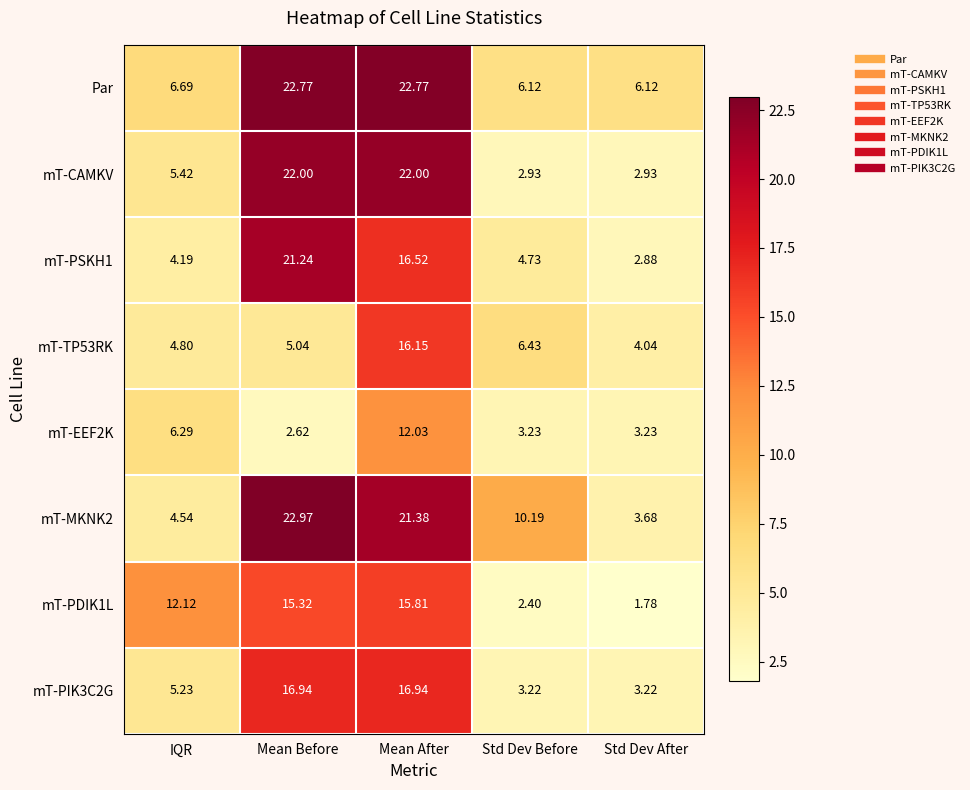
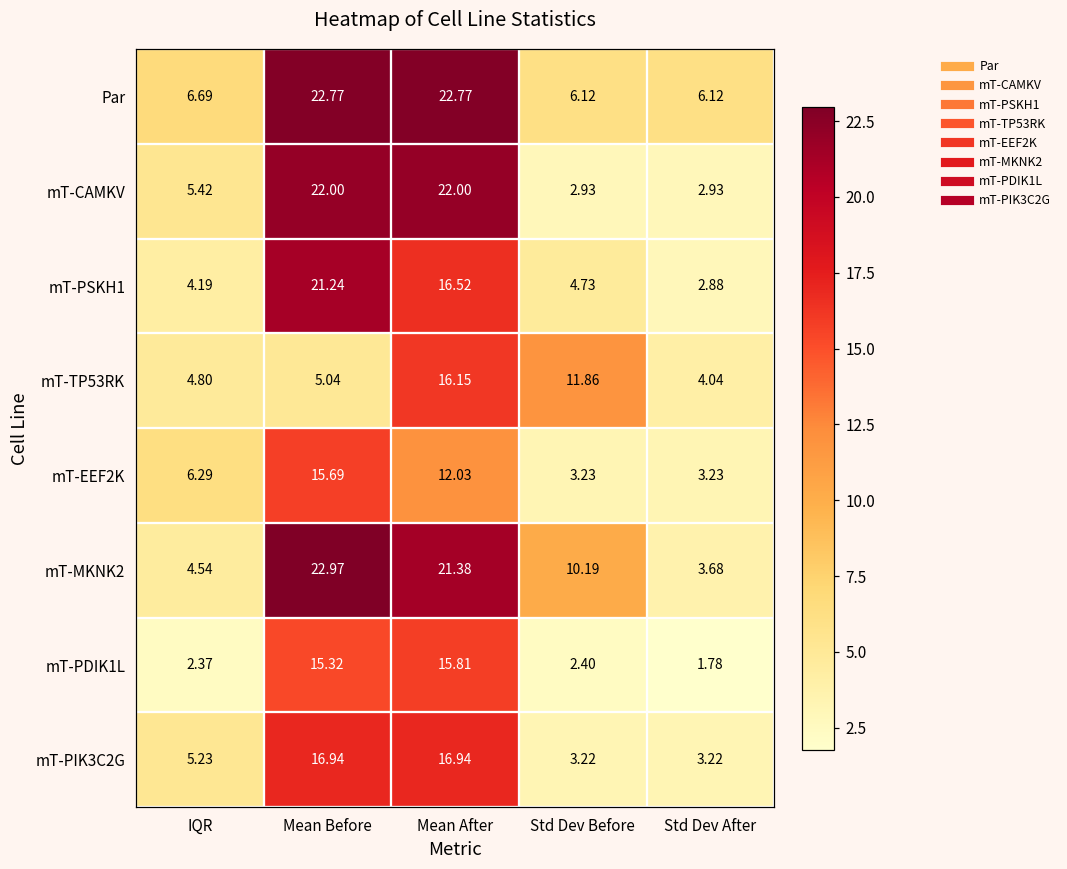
  {
    "Par": {
      "IQR": 6.69,
      "Mean Before": 22.77,
      "Mean After": 22.77,
      "Std Dev Before": 6.12,
      "Std Dev After": 6.12
    },
    "mT-CAMKV": {
      "IQR": 5.42,
      "Mean Before": 22.00,
      "Mean After": 22.00,
      "Std Dev Before": 2.93,
      "Std Dev After": 2.93
    },
    "mT-PSKH1": {
      "IQR": 4.19,
      "Mean Before": 21.24,
      "Mean After": 16.52,
      "Std Dev Before": 4.73,
      "Std Dev After": 2.88
    },
    "mT-TP53RK": {
      "IQR": 4.80,
      "Mean Before": 5.04,
      "Mean After": 16.15,
-     "Std Dev Before": 6.43,
+     "Std Dev Before": 11.86,
      "Std Dev After": 4.04
    },
    "mT-EEF2K": {
      "IQR": 6.29,
-     "Mean Before": 2.62,
+     "Mean Before": 15.69,
      "Mean After": 12.03,
      "Std Dev Before": 3.23,
      "Std Dev After": 3.23
    },
    "mT-MKNK2": {
      "IQR": 4.54,
      "Mean Before": 22.97,
      "Mean After": 21.38,
      "Std Dev Before": 10.19,
      "Std Dev After": 3.68
    },
    "mT-PDIK1L": {
-     "IQR": 12.12,
+     "IQR": 2.37,
      "Mean Before": 15.32,
      "Mean After": 15.81,
      "Std Dev Before": 2.40,
      "Std Dev After": 1.78
    },
    "mT-PIK3C2G": {
      "IQR": 5.23,
      "Mean Before": 16.94,
      "Mean After": 16.94,
      "Std Dev Before": 3.22,
      "Std Dev After": 3.22
    }
  }
